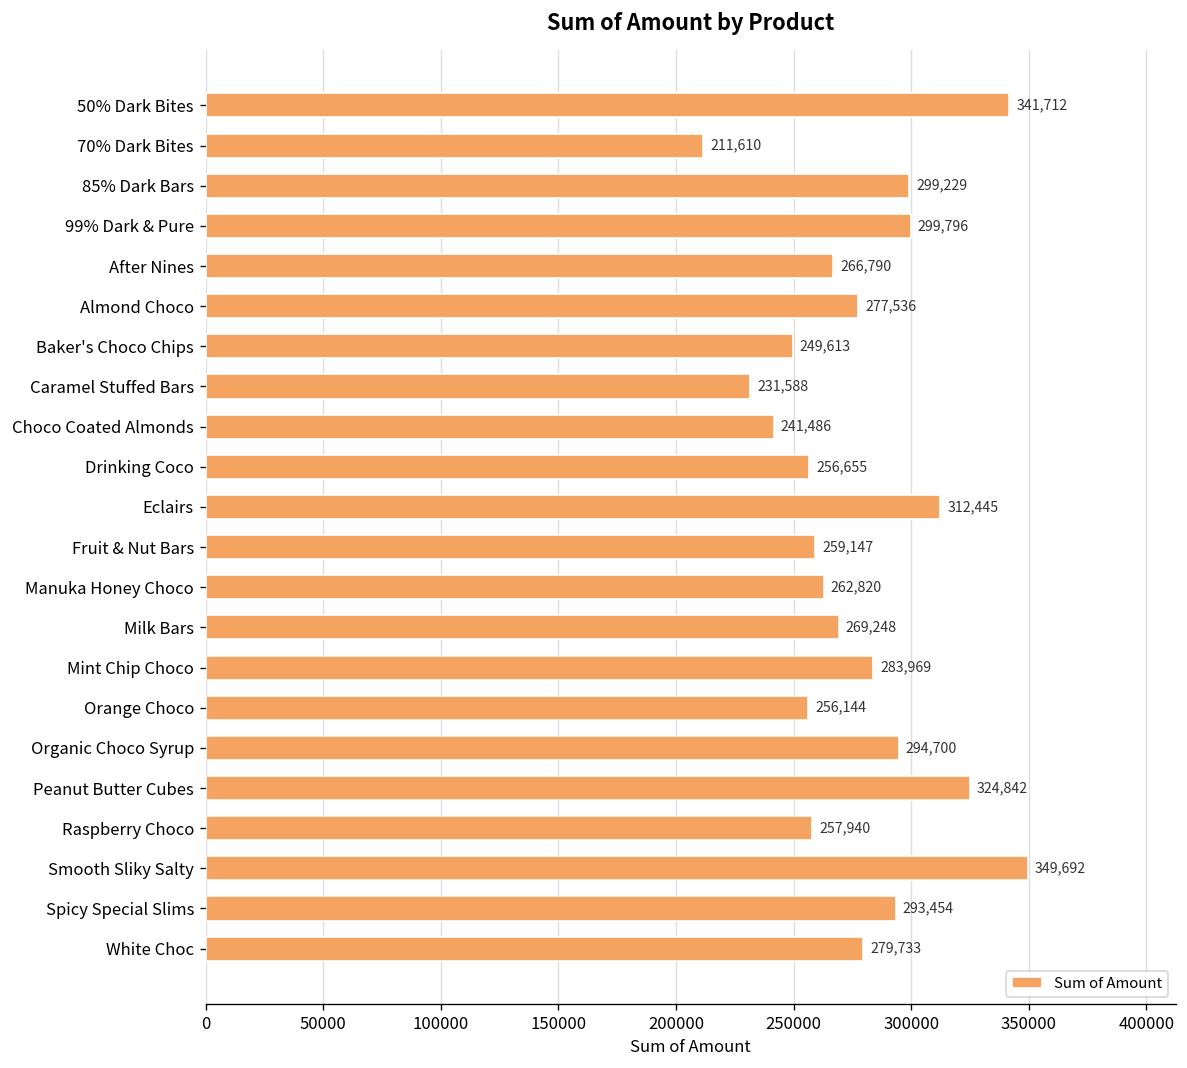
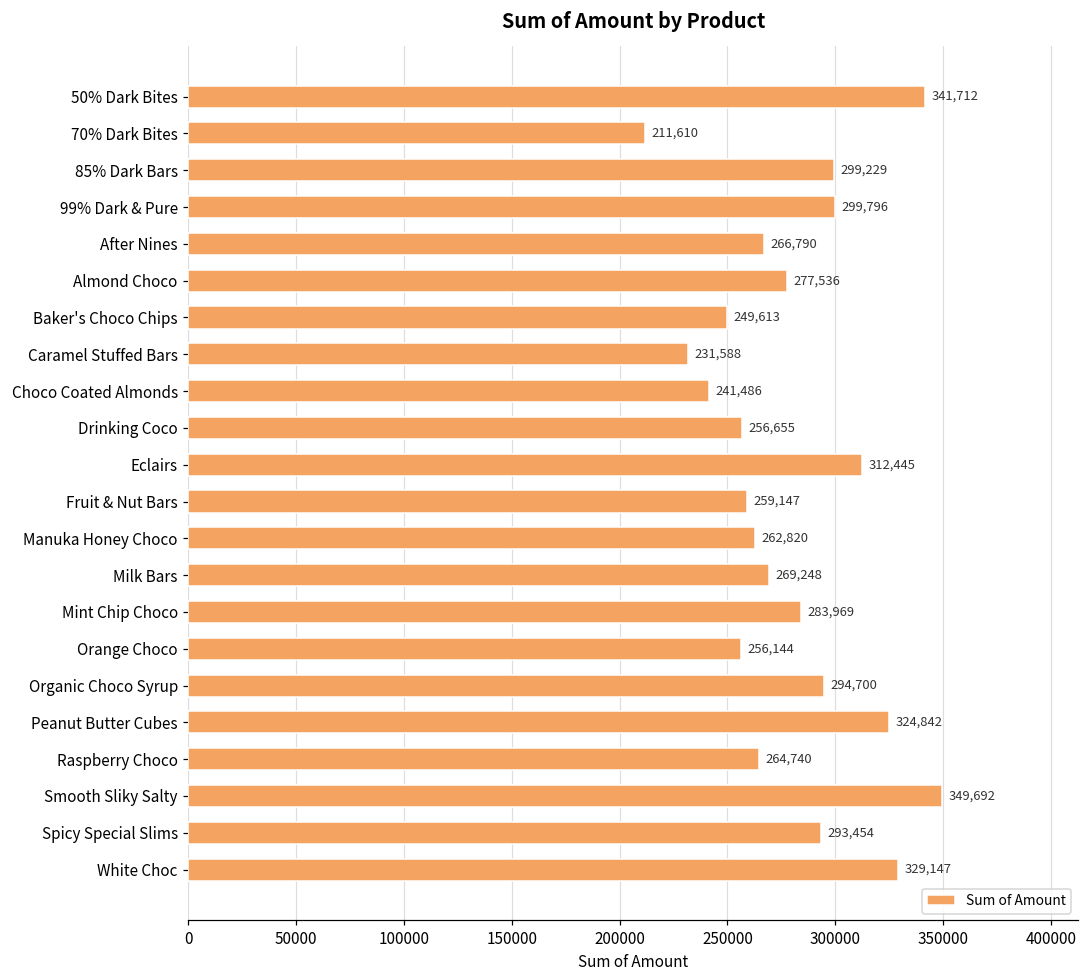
  {
    "50% Dark Bites": "341,712",
    "70% Dark Bites": "211,610",
    "85% Dark Bars": "299,229",
    "99% Dark & Pure": "299,796",
    "After Nines": "266,790",
    "Almond Choco": "277,536",
    "Baker's Choco Chips": "249,613",
    "Caramel Stuffed Bars": "231,588",
    "Choco Coated Almonds": "241,486",
    "Drinking Coco": "256,655",
    "Eclairs": "312,445",
    "Fruit & Nut Bars": "259,147",
    "Manuka Honey Choco": "262,820",
    "Milk Bars": "269,248",
    "Mint Chip Choco": "283,969",
    "Orange Choco": "256,144",
    "Organic Choco Syrup": "294,700",
    "Peanut Butter Cubes": "324,842",
-   "Raspberry Choco": "257,940",
+   "Raspberry Choco": "264,740",
    "Smooth Sliky Salty": "349,692",
    "Spicy Special Slims": "293,454",
-   "White Choc": "279,733"
+   "White Choc": "329,147"
  }
